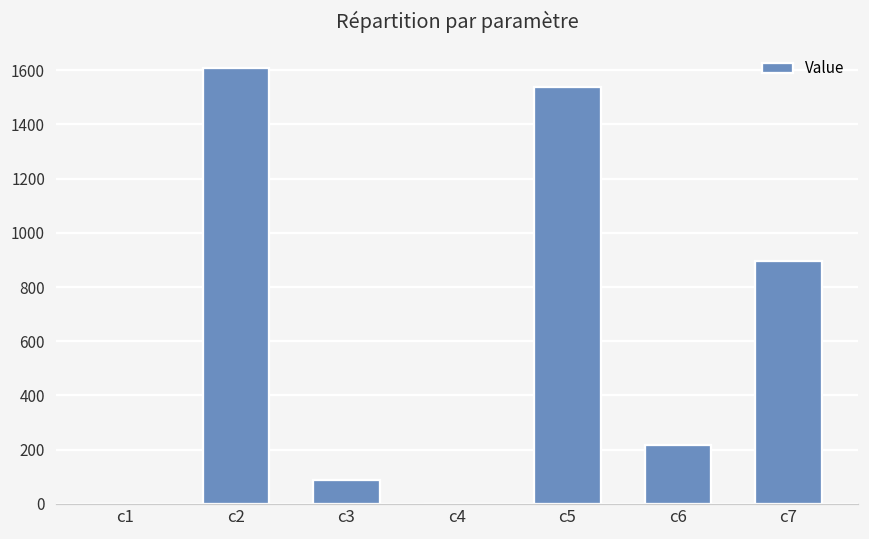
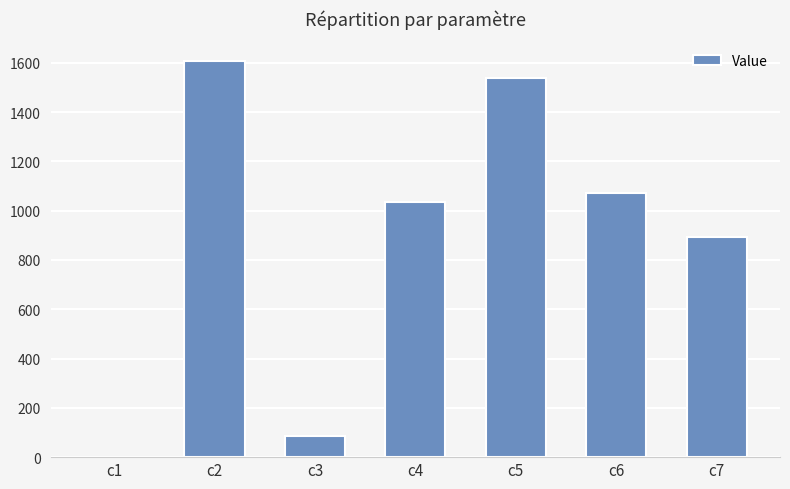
  {
    "c2": 1610,
    "c3": 90,
-   "c4": 0,
+   "c4": 1030,
    "c5": 1540,
-   "c6": 220,
+   "c6": 1070,
    "c7": 890
  }
